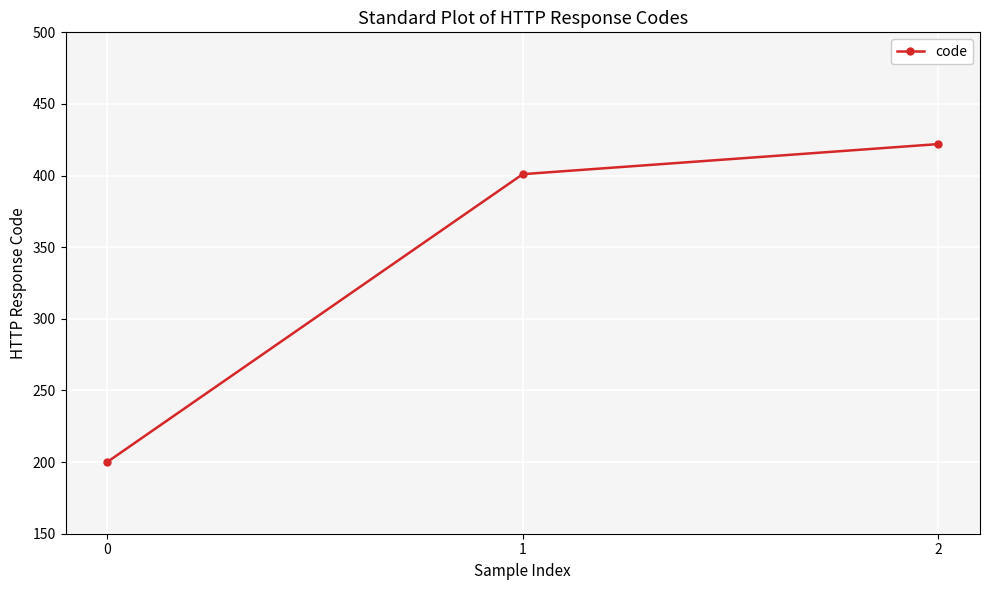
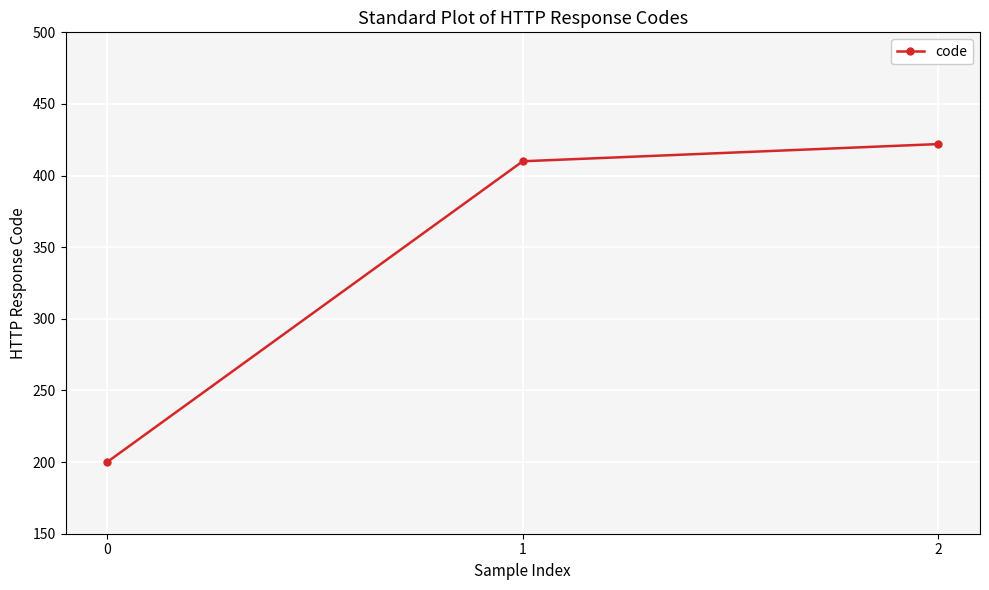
  {
    "0": 200,
-   "1": 401,
+   "1": 410,
    "2": 422
  }
